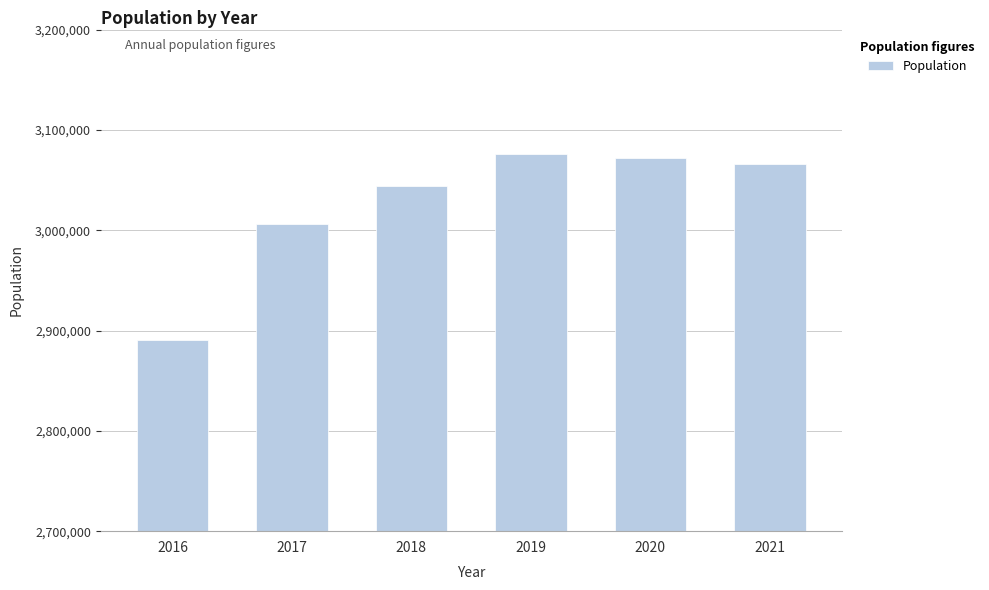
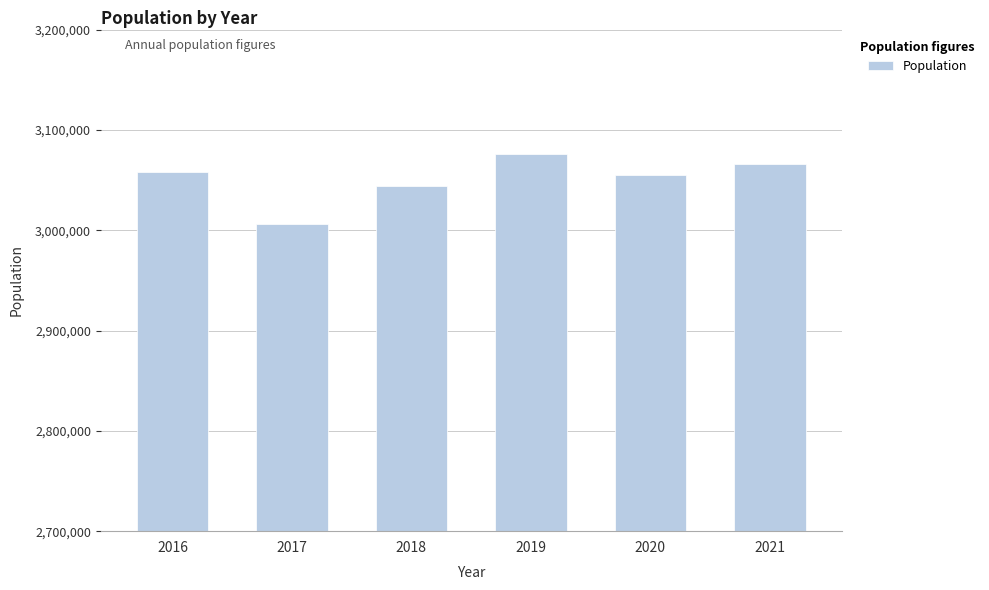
  {
-   "2016": "2,891,000",
+   "2016": "3,058,000",
    "2017": "3,006,000",
    "2018": "3,044,000",
    "2019": "3,076,000",
-   "2020": "3,072,000",
+   "2020": "3,055,000",
    "2021": "3,066,000"
  }
